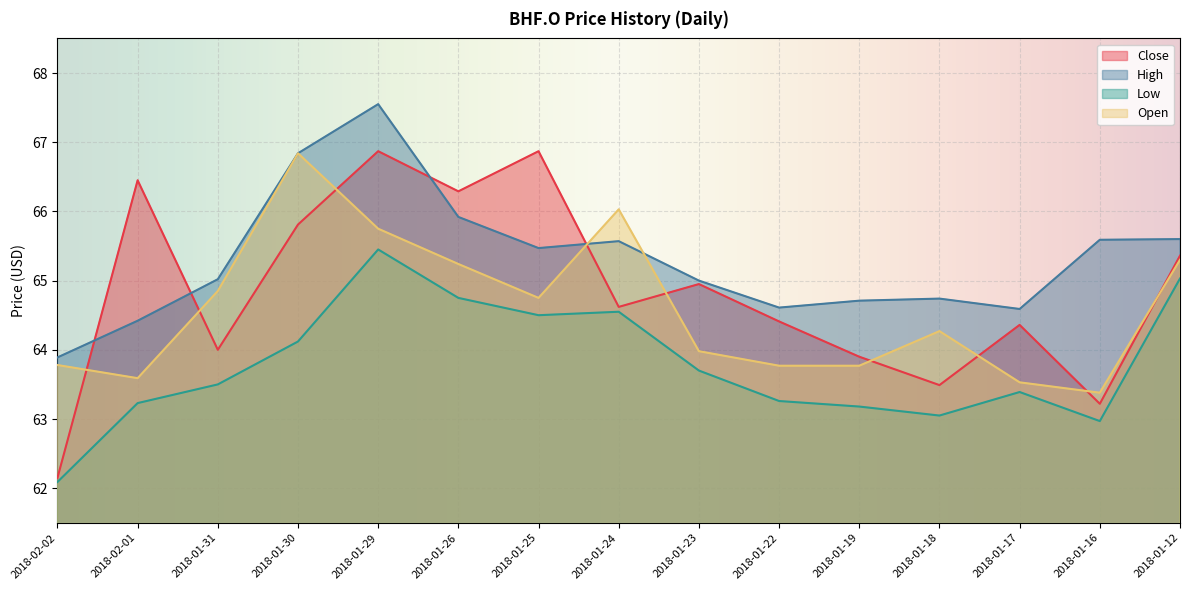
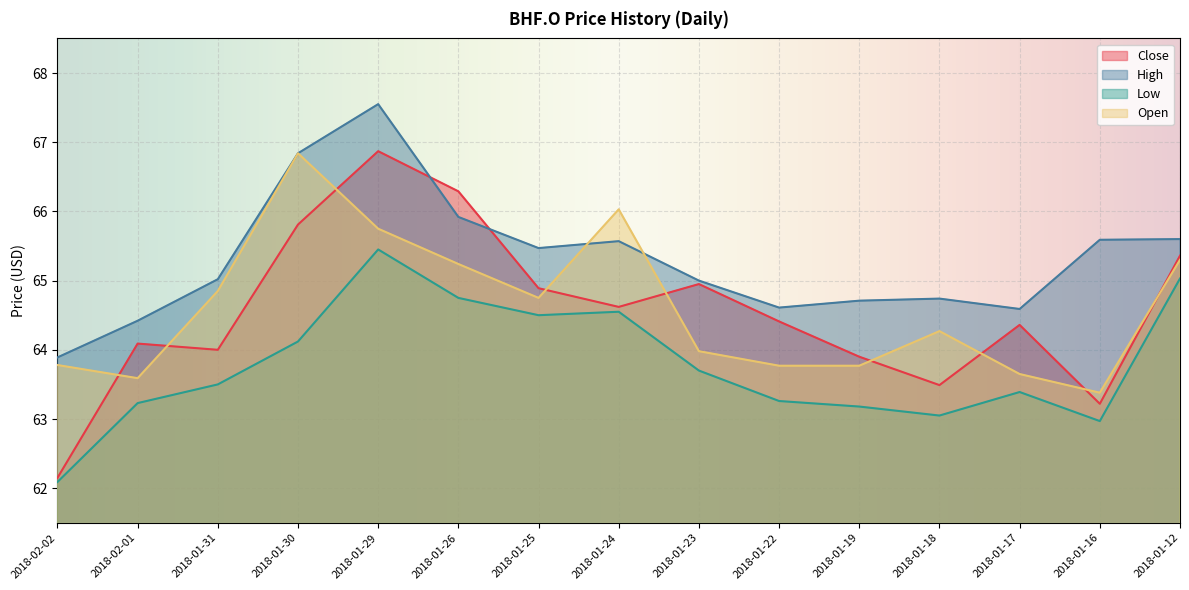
  {
    "Close": {
      "2018-02-02": 62.2,
-     "2018-02-01": 66.5,
+     "2018-02-01": 64.1,
      "2018-01-31": 64.0,
      "2018-01-30": 65.8,
      "2018-01-29": 66.9,
      "2018-01-26": 66.3,
-     "2018-01-25": 66.9,
+     "2018-01-25": 64.9,
      "2018-01-24": 64.6,
      "2018-01-23": 65.0,
      "2018-01-22": 64.4,
      "2018-01-19": 63.9,
      "2018-01-18": 63.5,
      "2018-01-17": 64.4,
      "2018-01-16": 63.2,
      "2018-01-12": 65.4
    },
    "Open": {
      "2018-02-02": 63.8,
      "2018-02-01": 63.6,
      "2018-01-31": 64.9,
      "2018-01-29": 65.8,
      "2018-01-26": 65.2,
      "2018-01-25": 64.8,
      "2018-01-24": 66.0,
      "2018-01-23": 64.0,
      "2018-01-22": 63.8,
      "2018-01-19": 63.8,
      "2018-01-18": 64.3,
-     "2018-01-17": 63.5,
+     "2018-01-17": 63.7,
      "2018-01-16": 63.4,
      "2018-01-12": 65.3
    }
  }
